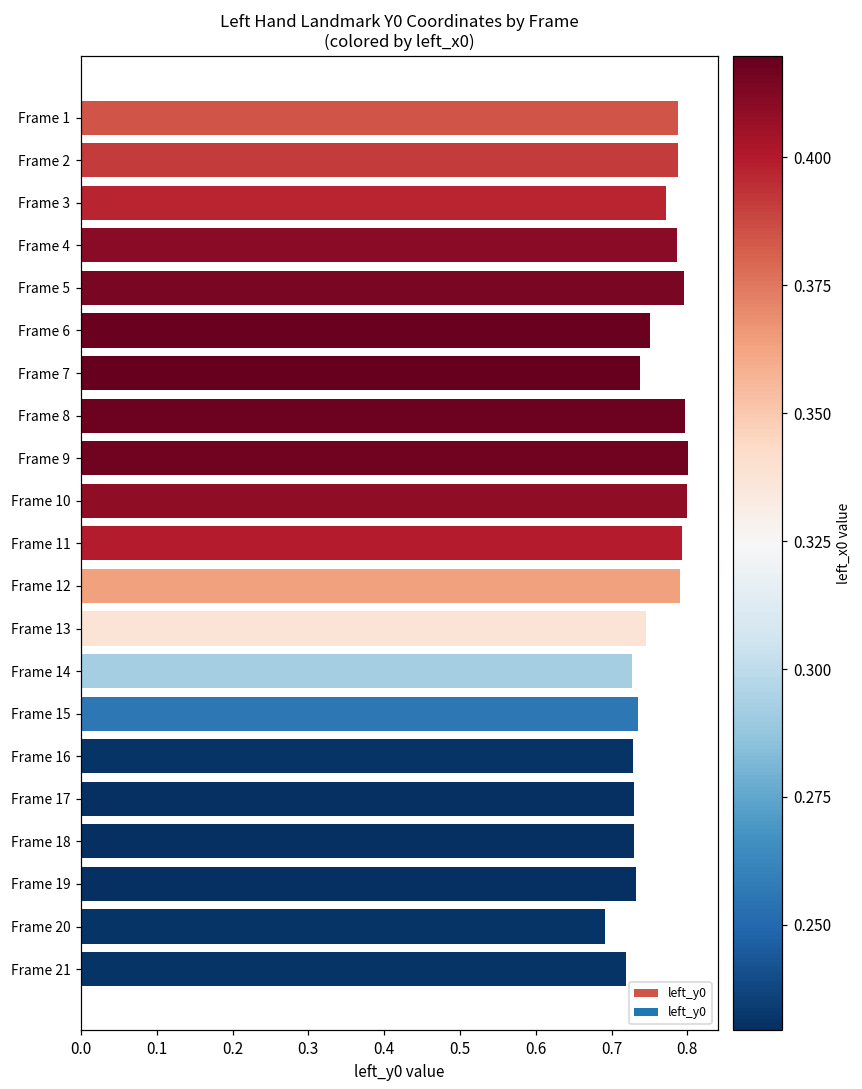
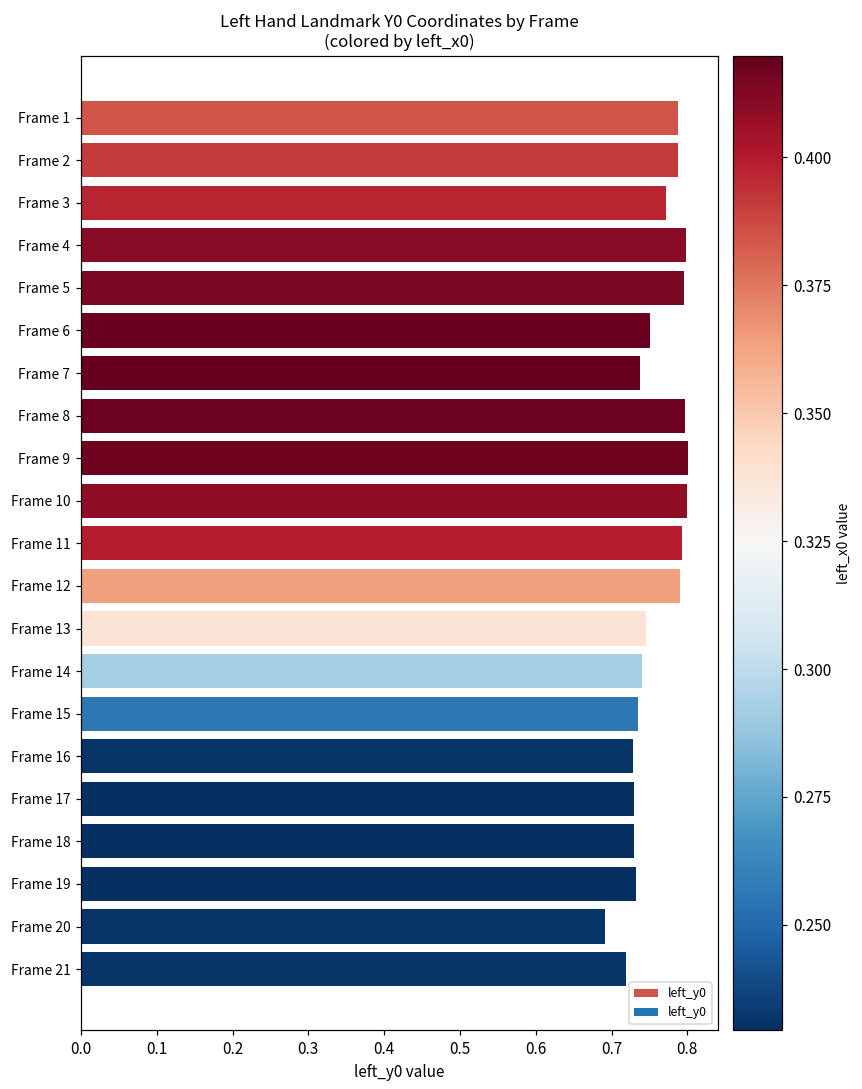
  {
    "Frame 1": 0.79,
    "Frame 2": 0.79,
    "Frame 3": 0.77,
-   "Frame 4": 0.79,
+   "Frame 4": 0.80,
    "Frame 5": 0.79,
    "Frame 6": 0.75,
    "Frame 7": 0.74,
    "Frame 8": 0.80,
    "Frame 9": 0.80,
    "Frame 10": 0.80,
    "Frame 11": 0.79,
    "Frame 12": 0.79,
    "Frame 13": 0.75,
-   "Frame 14": 0.73,
+   "Frame 14": 0.74,
    "Frame 15": 0.73,
    "Frame 16": 0.73,
    "Frame 17": 0.73,
    "Frame 18": 0.73,
    "Frame 19": 0.73,
    "Frame 20": 0.69,
    "Frame 21": 0.72
  }
